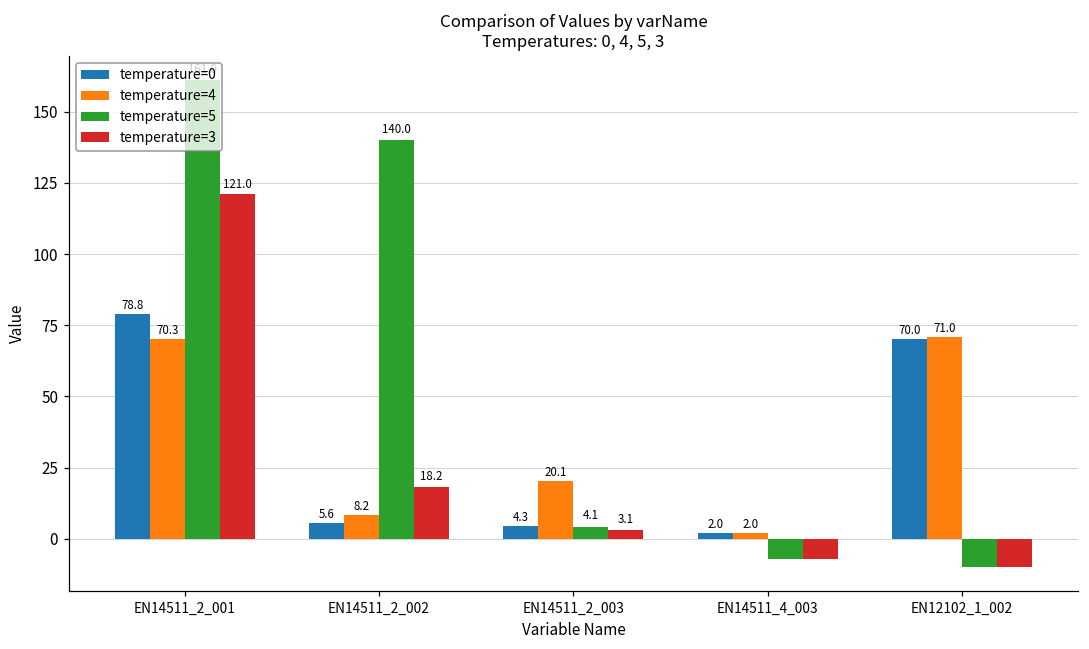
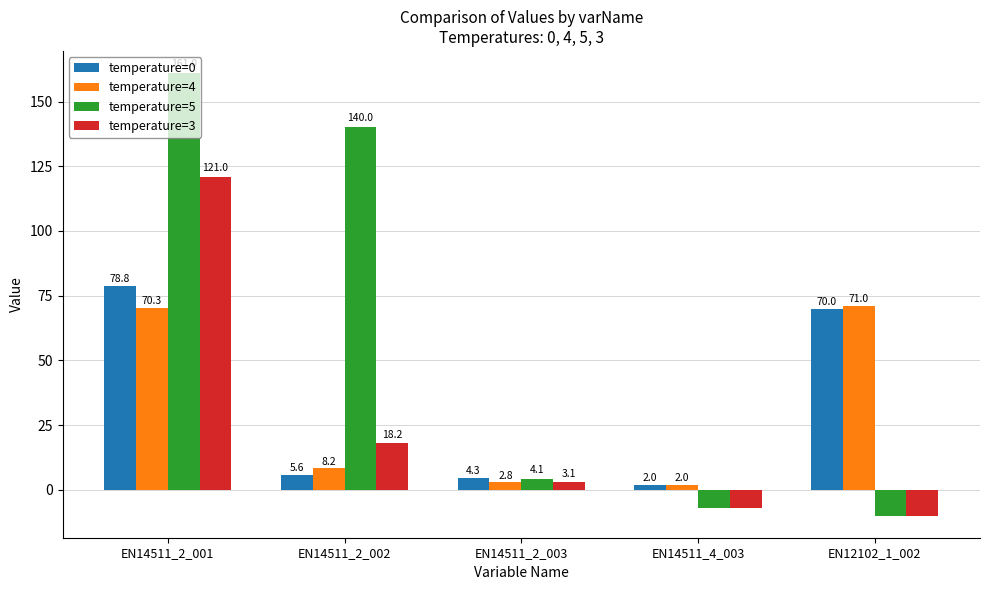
  {
    "temperature=0": {
      "EN14511_2_001": 78.8,
      "EN14511_2_002": 5.6,
      "EN14511_2_003": 4.3,
      "EN14511_4_003": 2.0,
      "EN12102_1_002": 70.0
    },
    "temperature=4": {
      "EN14511_2_001": 70.3,
      "EN14511_2_002": 8.2,
-     "EN14511_2_003": 20.1,
+     "EN14511_2_003": 2.8,
      "EN14511_4_003": 2.0,
      "EN12102_1_002": 71.0
    },
    "temperature=5": {
      "EN14511_2_002": 140.0,
      "EN14511_2_003": 4.1
    },
    "temperature=3": {
      "EN14511_2_001": 121.0,
      "EN14511_2_002": 18.2,
      "EN14511_2_003": 3.1
    }
  }
